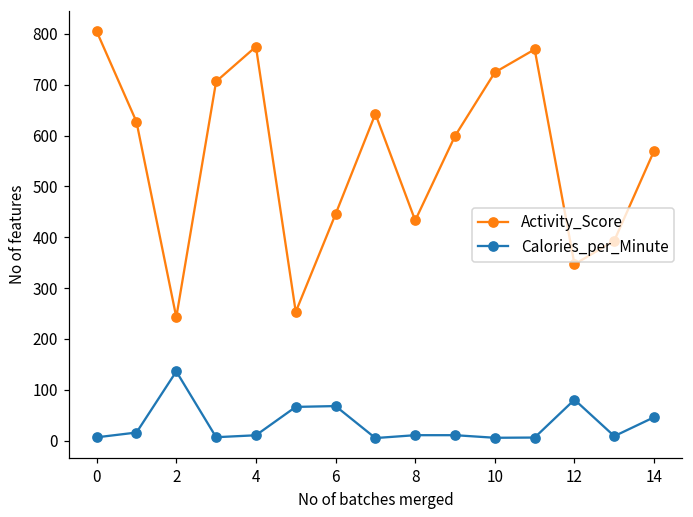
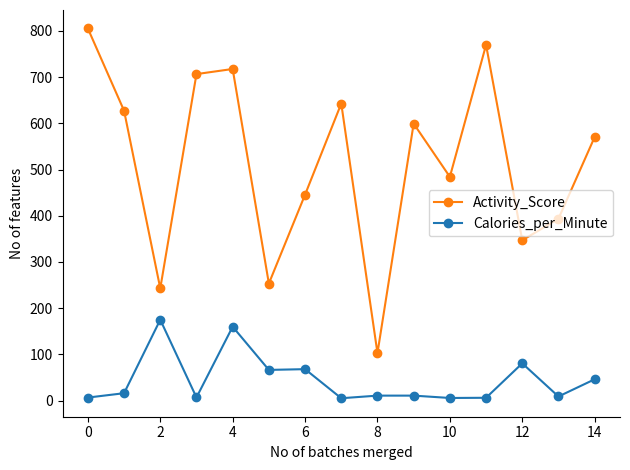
  {
    "Activity_Score": {
      "0": 810,
      "2": 240,
-     "4": 770,
+     "4": 720,
      "6": 450,
-     "8": 430,
-     "10": 720,
+     "8": 100,
+     "10": 480,
      "12": 350,
      "14": 570
    },
    "Calories_per_Minute": {
      "0": 10,
-     "2": 140,
-     "4": 10,
+     "2": 180,
+     "4": 160,
      "6": 70,
      "8": 10,
      "10": 10,
      "12": 80,
      "14": 50
    }
  }
